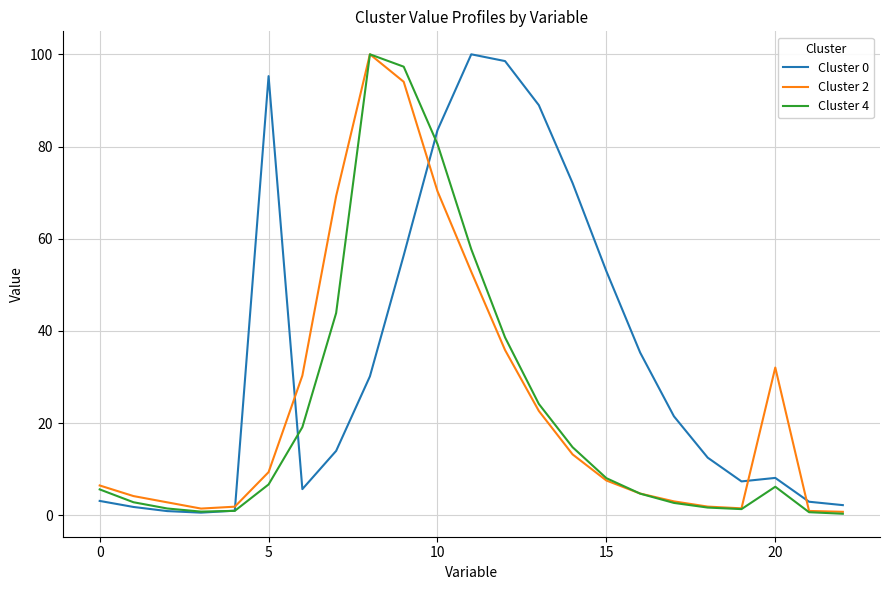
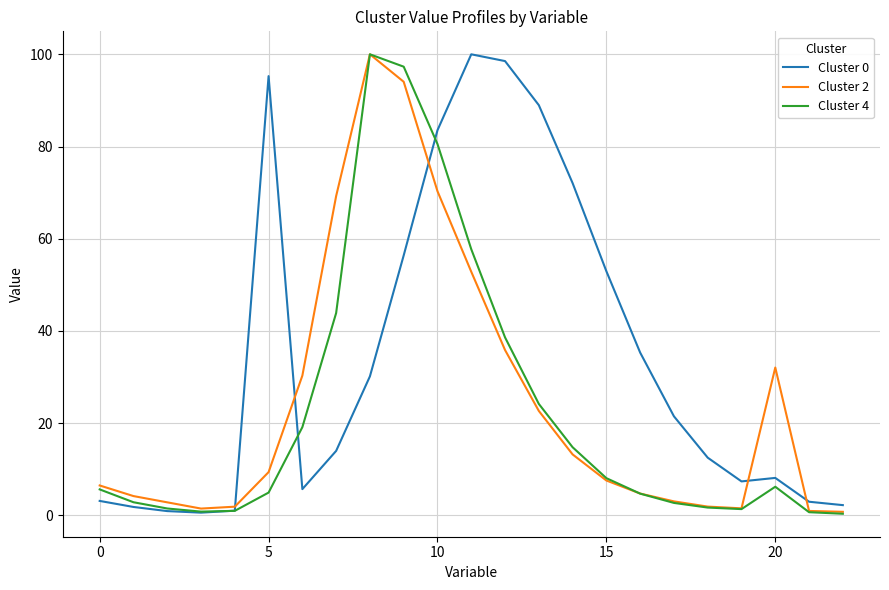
  {
    "Cluster 0": {
      "0": 3,
      "5": 95,
      "10": 84,
      "15": 53,
      "20": 8
    },
    "Cluster 2": {
      "0": 6,
      "5": 9,
      "10": 70,
      "20": 32
    },
    "Cluster 4": {
      "0": 6,
-     "5": 7,
+     "5": 5,
      "10": 81,
      "20": 6
    }
  }
